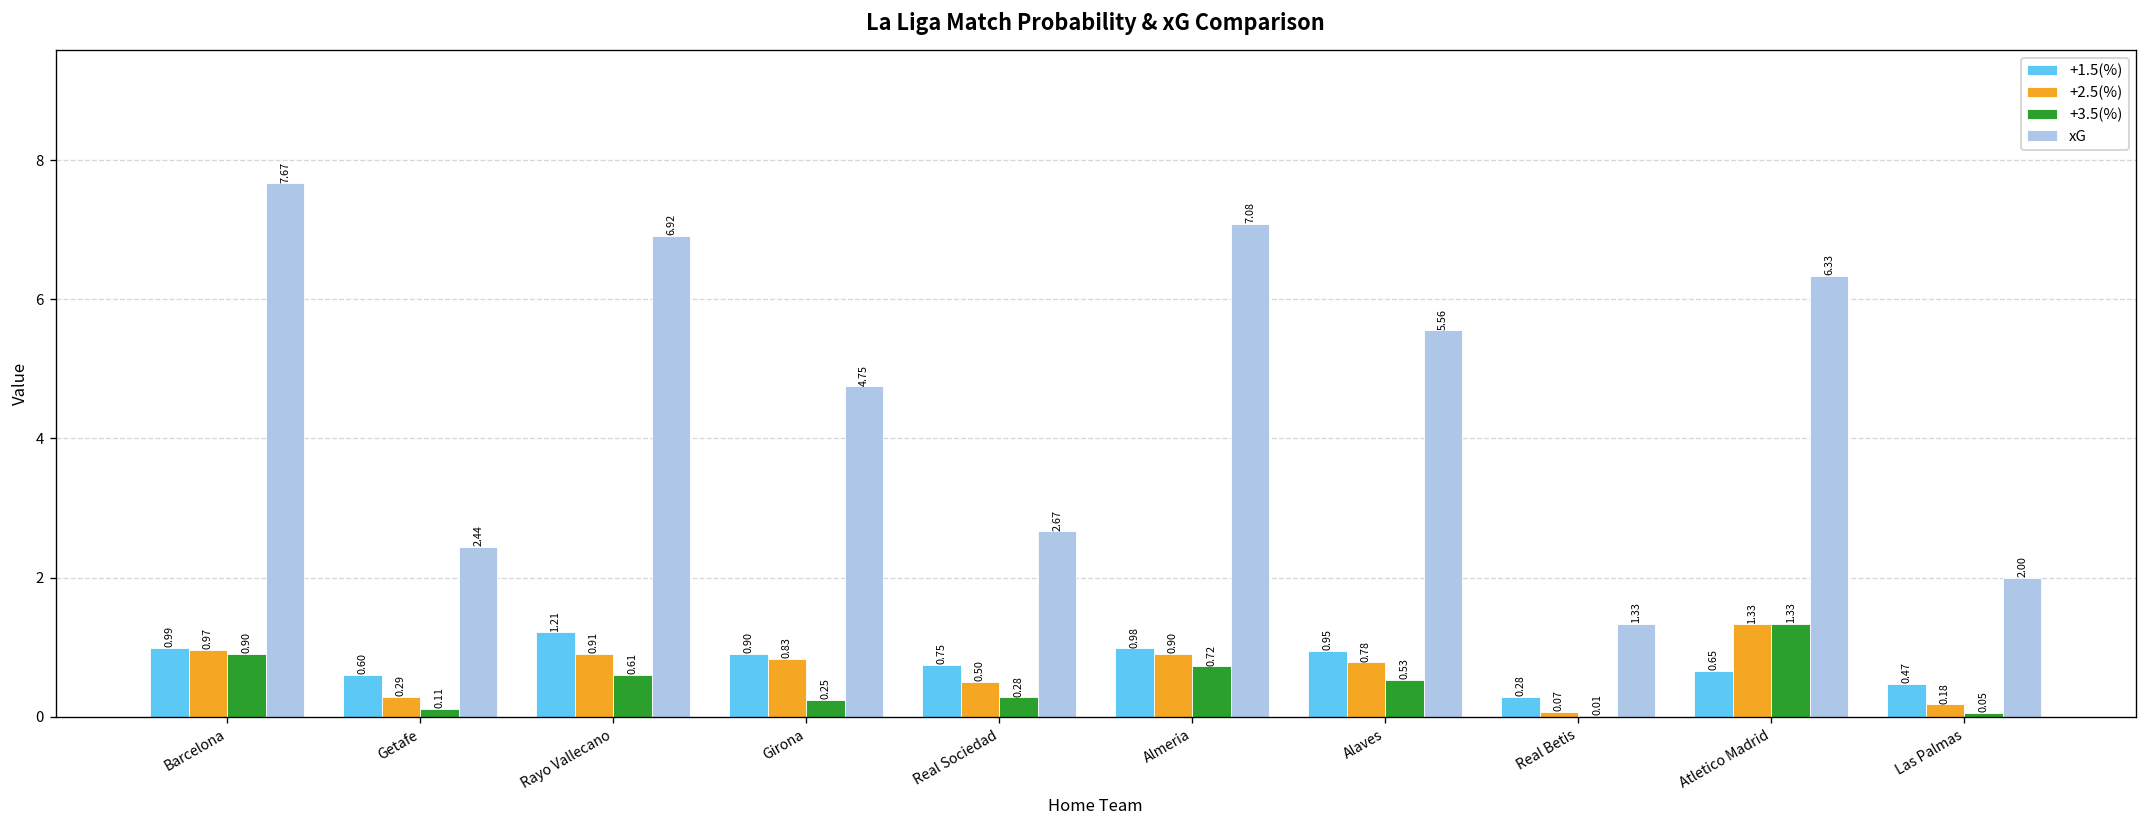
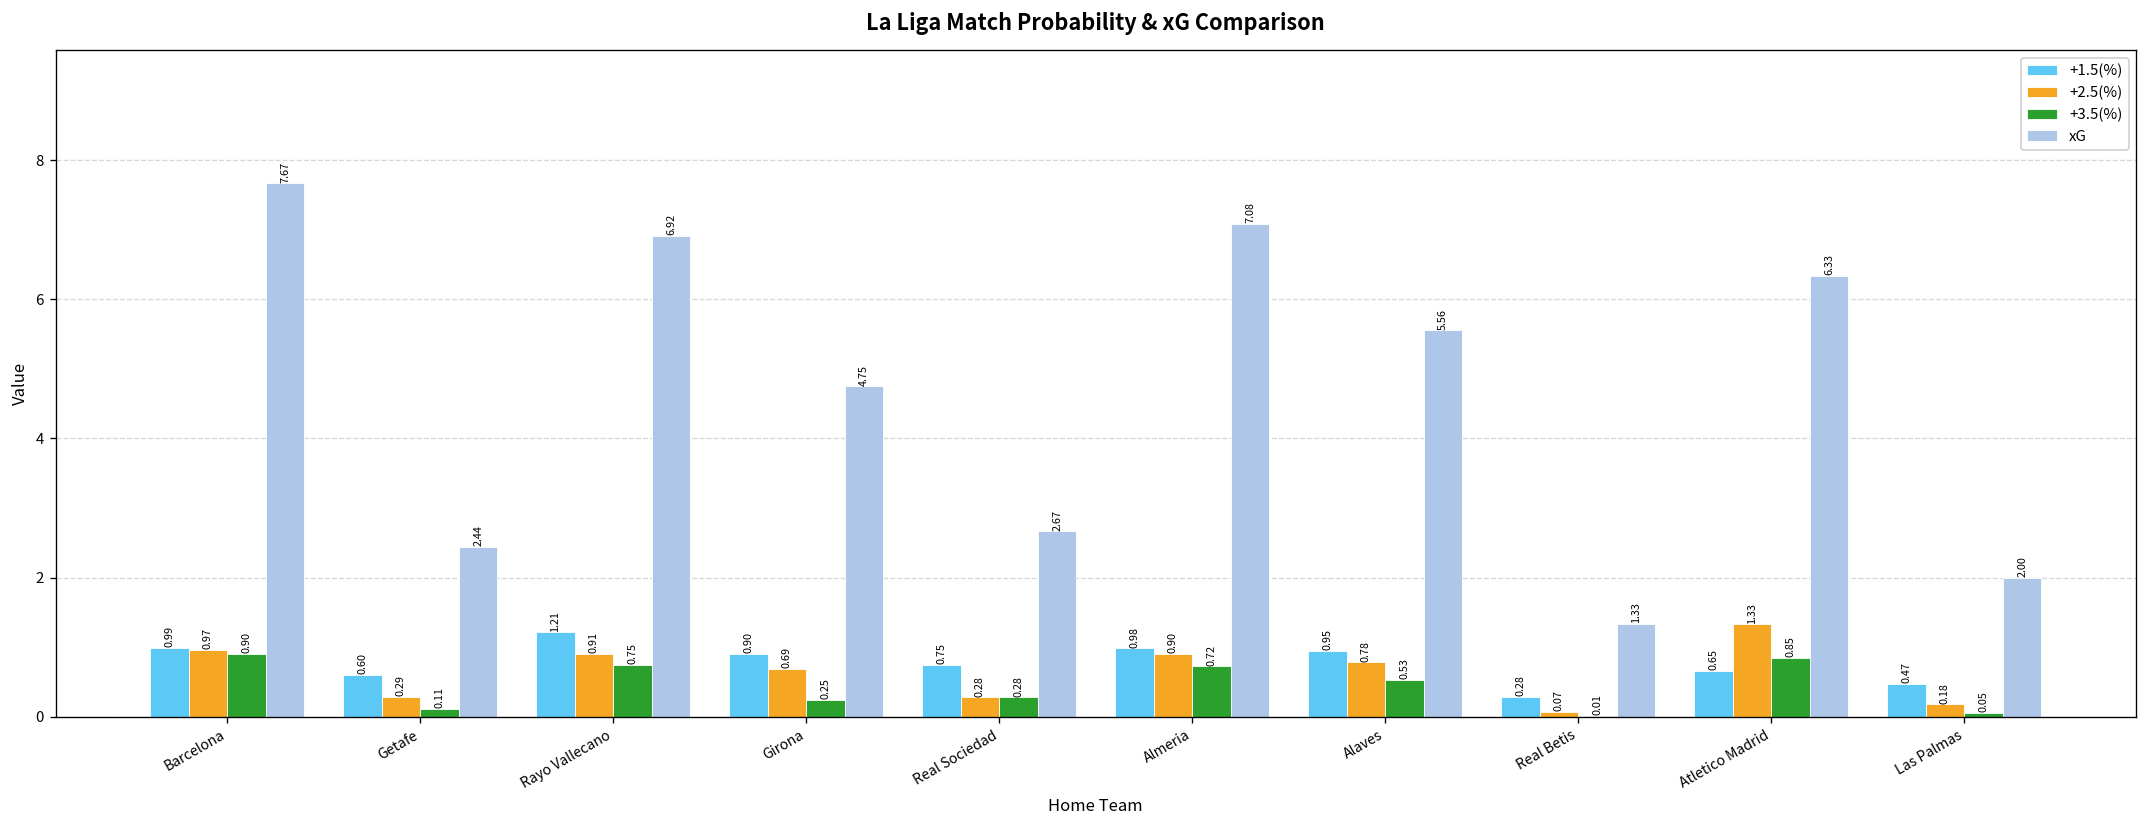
  {
    "+1.5(%)": {
      "Barcelona": 0.99,
      "Getafe": 0.60,
      "Rayo Vallecano": 1.21,
      "Girona": 0.90,
      "Real Sociedad": 0.75,
      "Almeria": 0.98,
      "Alaves": 0.95,
      "Real Betis": 0.28,
      "Atletico Madrid": 0.65,
      "Las Palmas": 0.47
    },
    "+2.5(%)": {
      "Barcelona": 0.97,
      "Getafe": 0.29,
      "Rayo Vallecano": 0.91,
-     "Girona": 0.83,
-     "Real Sociedad": 0.50,
+     "Girona": 0.69,
+     "Real Sociedad": 0.28,
      "Almeria": 0.90,
      "Alaves": 0.78,
      "Real Betis": 0.07,
      "Atletico Madrid": 1.33,
      "Las Palmas": 0.18
    },
    "+3.5(%)": {
      "Barcelona": 0.90,
      "Getafe": 0.11,
-     "Rayo Vallecano": 0.61,
+     "Rayo Vallecano": 0.75,
      "Girona": 0.25,
      "Real Sociedad": 0.28,
      "Almeria": 0.72,
      "Alaves": 0.53,
      "Real Betis": 0.01,
-     "Atletico Madrid": 1.33,
+     "Atletico Madrid": 0.85,
      "Las Palmas": 0.05
    },
    "xG": {
      "Barcelona": 7.67,
      "Getafe": 2.44,
      "Rayo Vallecano": 6.92,
      "Girona": 4.75,
      "Real Sociedad": 2.67,
      "Almeria": 7.08,
      "Alaves": 5.56,
      "Real Betis": 1.33,
      "Atletico Madrid": 6.33,
      "Las Palmas": 2.00
    }
  }
